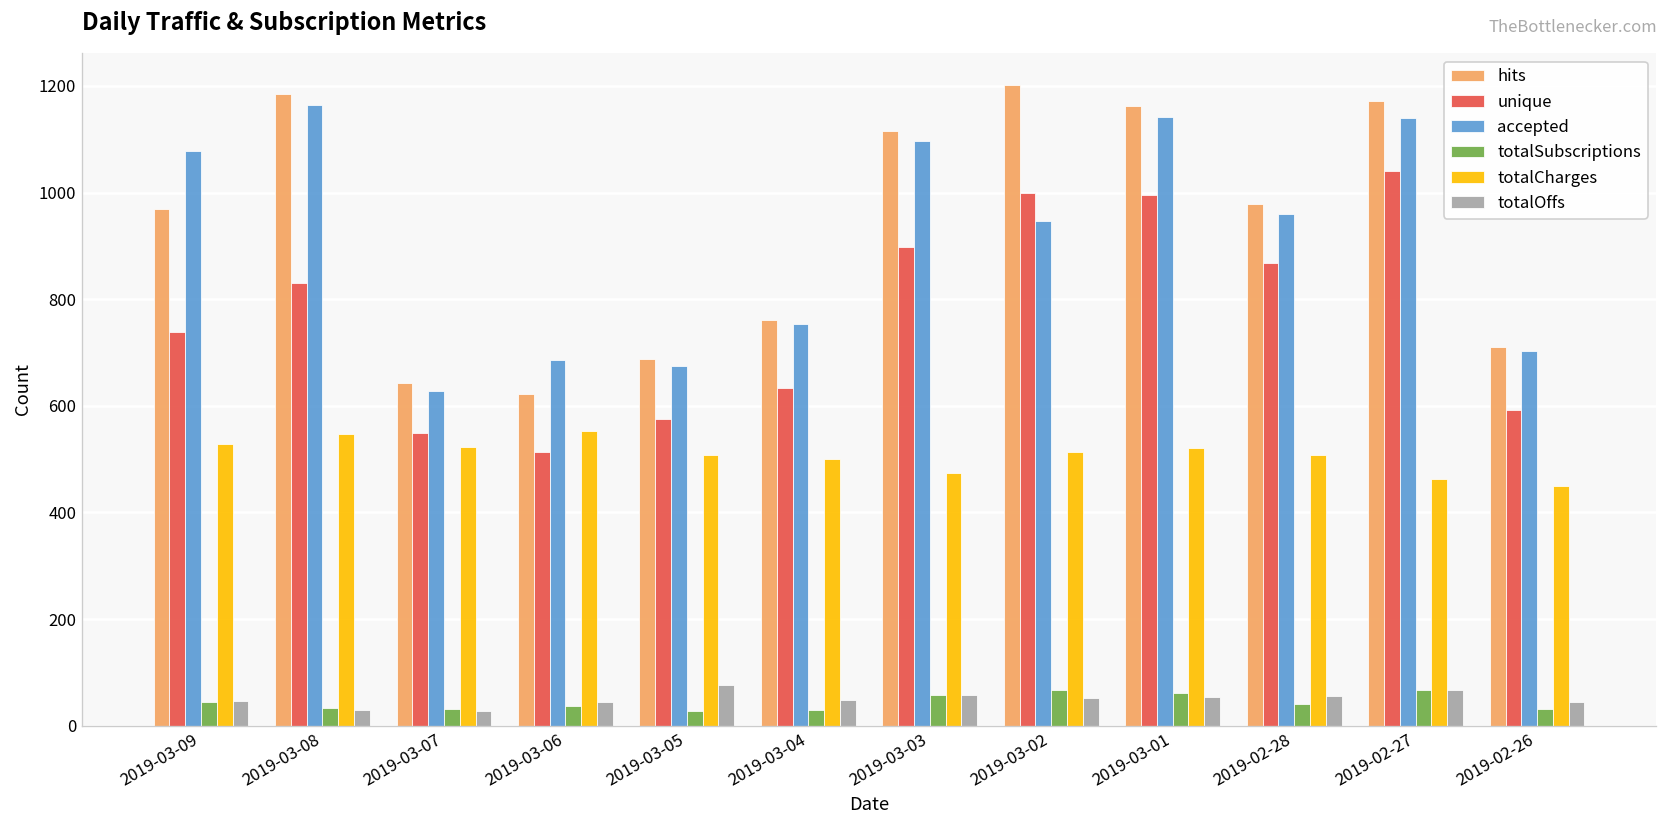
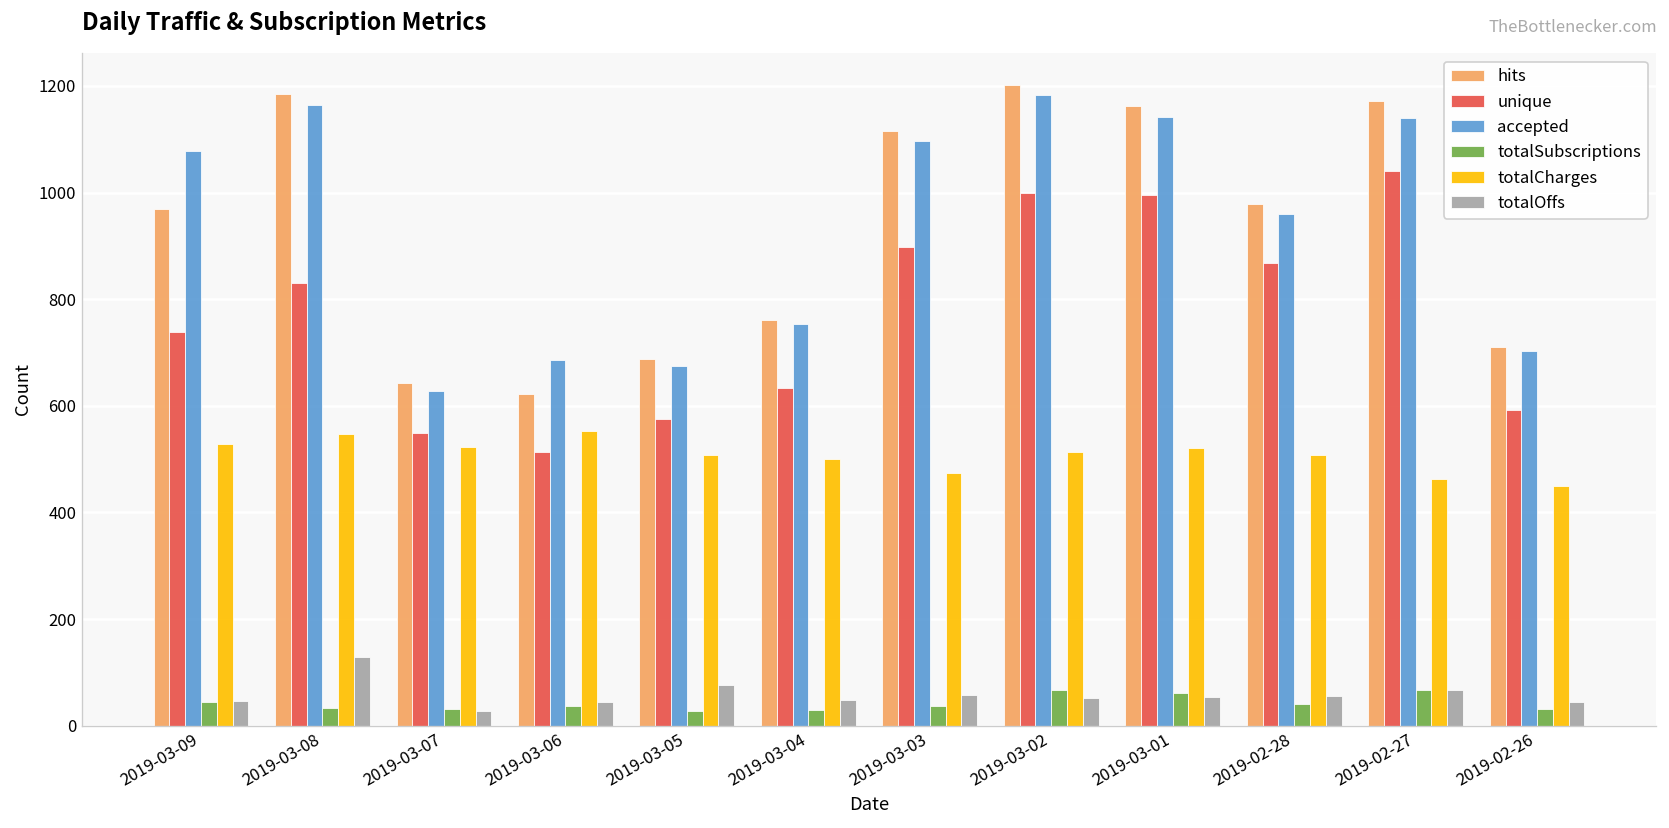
  {
    "hits": {
      "2019-03-09": 970,
      "2019-03-08": 1190,
      "2019-03-07": 640,
      "2019-03-06": 620,
      "2019-03-05": 690,
      "2019-03-04": 760,
      "2019-03-03": 1120,
      "2019-03-02": 1200,
      "2019-03-01": 1160,
      "2019-02-28": 980,
      "2019-02-27": 1170,
      "2019-02-26": 710
    },
    "unique": {
      "2019-03-09": 740,
      "2019-03-08": 830,
      "2019-03-07": 550,
      "2019-03-06": 510,
      "2019-03-05": 580,
      "2019-03-04": 630,
      "2019-03-03": 900,
      "2019-03-02": 1000,
      "2019-03-01": 1000,
      "2019-02-28": 870,
      "2019-02-27": 1040,
      "2019-02-26": 590
    },
    "accepted": {
      "2019-03-09": 1080,
      "2019-03-08": 1170,
      "2019-03-07": 630,
      "2019-03-06": 690,
      "2019-03-05": 680,
      "2019-03-04": 750,
      "2019-03-03": 1100,
-     "2019-03-02": 950,
+     "2019-03-02": 1180,
      "2019-03-01": 1140,
      "2019-02-28": 960,
      "2019-02-27": 1140,
      "2019-02-26": 700
    },
    "totalSubscriptions": {
      "2019-03-09": 40,
      "2019-03-08": 30,
      "2019-03-07": 30,
      "2019-03-06": 40,
      "2019-03-05": 30,
      "2019-03-04": 30,
-     "2019-03-03": 60,
+     "2019-03-03": 40,
      "2019-03-02": 70,
      "2019-03-01": 60,
      "2019-02-28": 40,
      "2019-02-27": 70,
      "2019-02-26": 30
    },
    "totalCharges": {
      "2019-03-09": 530,
      "2019-03-08": 550,
      "2019-03-07": 520,
      "2019-03-06": 550,
      "2019-03-05": 510,
      "2019-03-04": 500,
      "2019-03-03": 470,
      "2019-03-02": 510,
      "2019-03-01": 520,
      "2019-02-28": 510,
      "2019-02-27": 460,
      "2019-02-26": 450
    },
    "totalOffs": {
      "2019-03-09": 50,
-     "2019-03-08": 30,
+     "2019-03-08": 130,
      "2019-03-07": 30,
      "2019-03-06": 40,
      "2019-03-05": 80,
      "2019-03-04": 50,
      "2019-03-03": 60,
      "2019-03-02": 50,
      "2019-03-01": 50,
      "2019-02-28": 60,
      "2019-02-27": 70,
      "2019-02-26": 40
    }
  }
